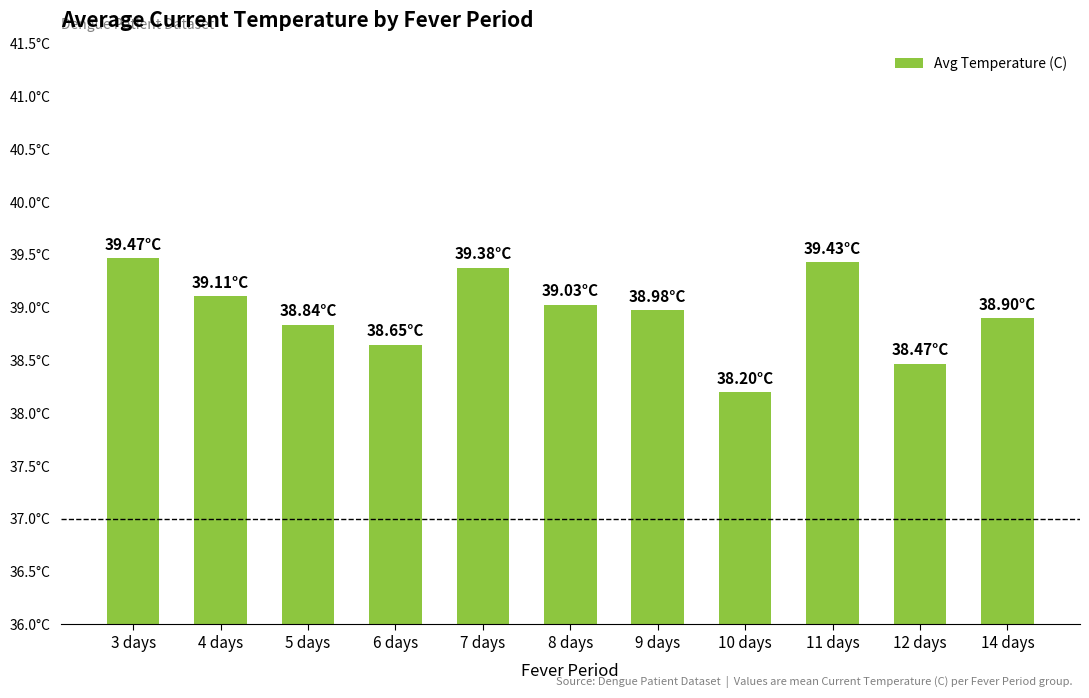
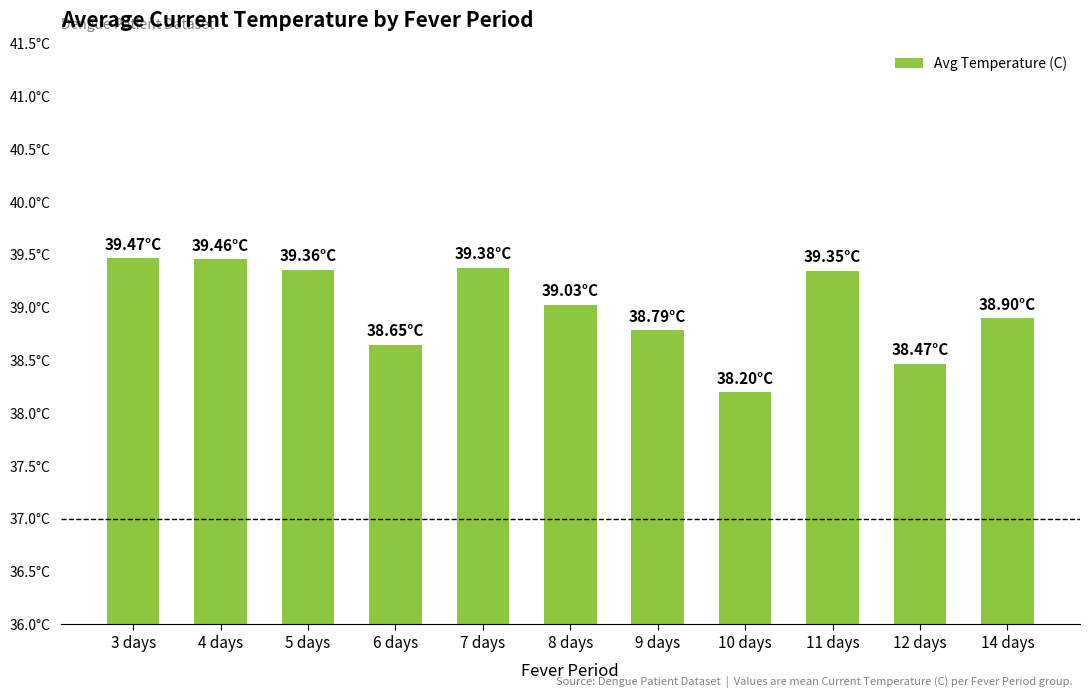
  {
    "3 days": "39.47°C",
-   "4 days": "39.11°C",
-   "5 days": "38.84°C",
+   "4 days": "39.46°C",
+   "5 days": "39.36°C",
    "6 days": "38.65°C",
    "7 days": "39.38°C",
    "8 days": "39.03°C",
-   "9 days": "38.98°C",
+   "9 days": "38.79°C",
    "10 days": "38.20°C",
-   "11 days": "39.43°C",
+   "11 days": "39.35°C",
    "12 days": "38.47°C",
    "14 days": "38.90°C"
  }
